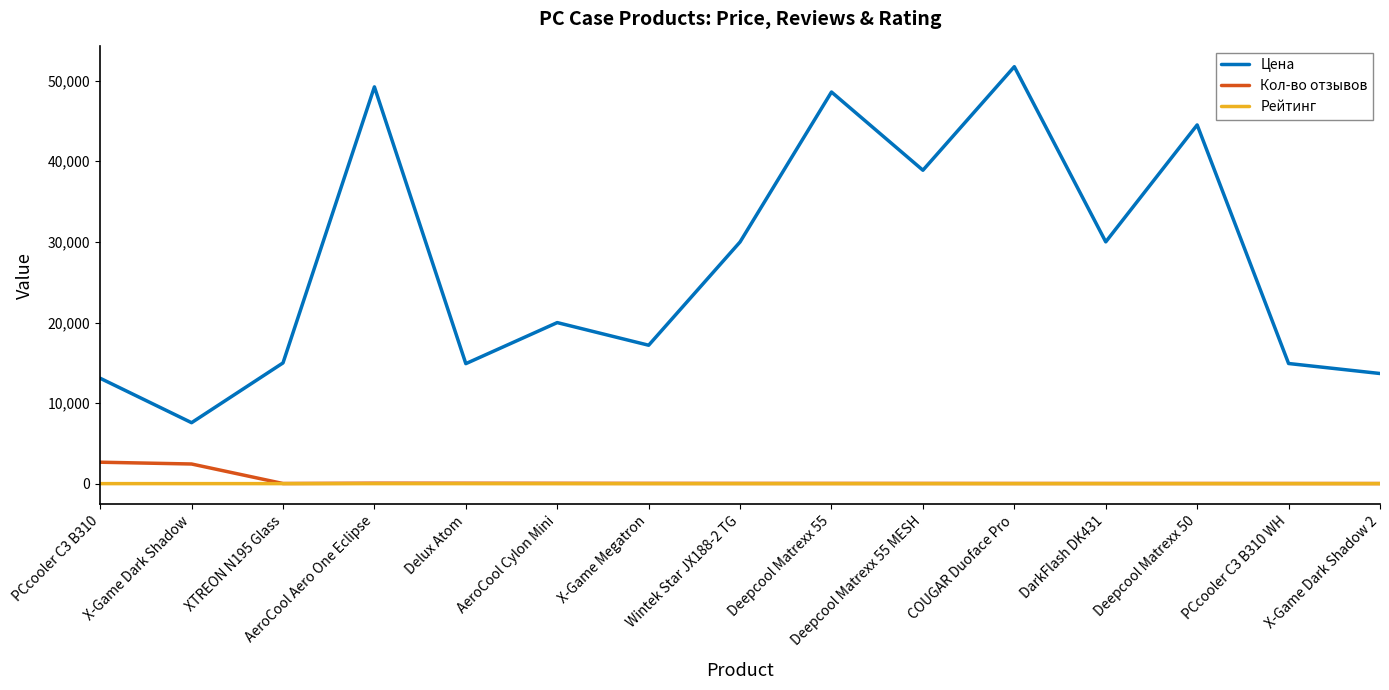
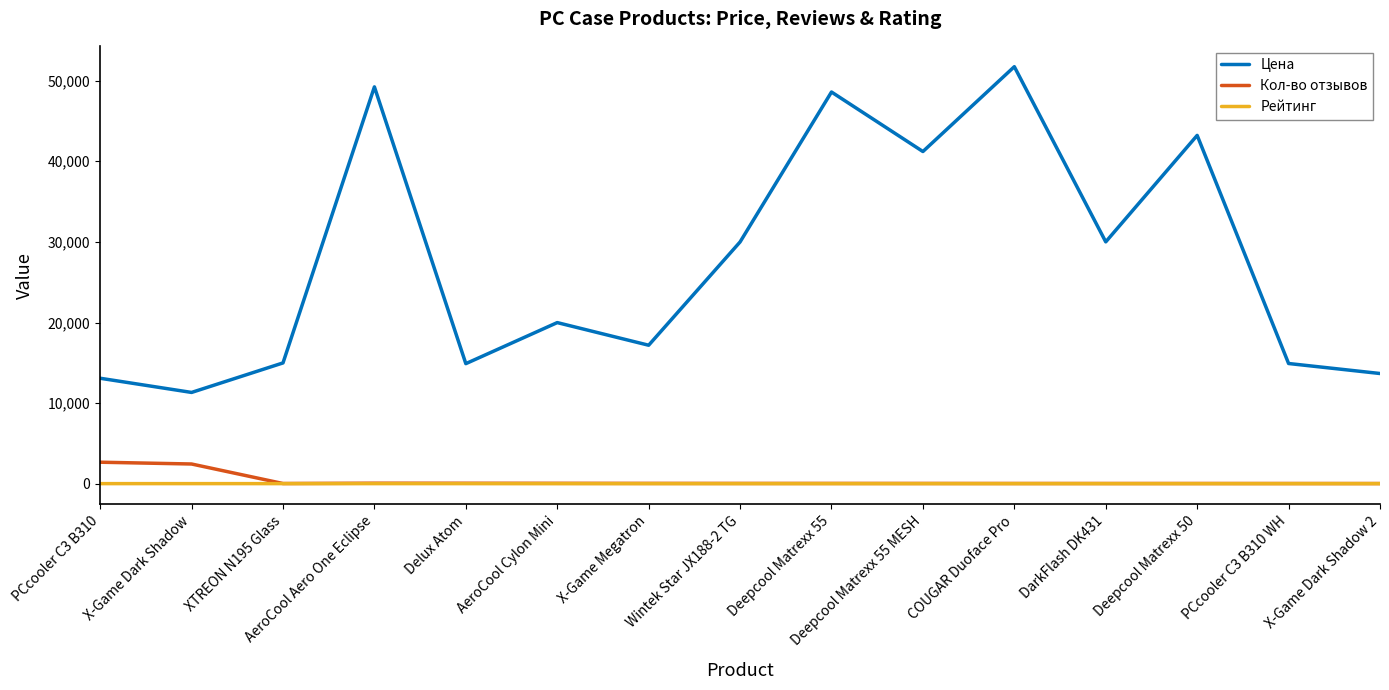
  {
    "Цена": {
      "PCcooler C3 B310": "13,000",
-     "X-Game Dark Shadow": "8,000",
+     "X-Game Dark Shadow": "11,000",
      "XTREON N195 Glass": "15,000",
      "AeroCool Aero One Eclipse": "49,000",
      "Delux Atom": "15,000",
      "AeroCool Cylon Mini": "20,000",
      "X-Game Megatron": "17,000",
      "Wintek Star JX188-2 TG": "30,000",
      "Deepcool Matrexx 55": "49,000",
-     "Deepcool Matrexx 55 MESH": "39,000",
+     "Deepcool Matrexx 55 MESH": "41,000",
      "COUGAR Duoface Pro": "52,000",
      "DarkFlash DK431": "30,000",
-     "Deepcool Matrexx 50": "44,000",
+     "Deepcool Matrexx 50": "43,000",
      "PCcooler C3 B310 WH": "15,000",
      "X-Game Dark Shadow 2": "14,000"
    },
    "Кол-во отзывов": {
      "PCcooler C3 B310": "3,000",
      "X-Game Dark Shadow": "2,000"
    },
    "Рейтинг": {
      "PCcooler C3 B310": "0",
      "X-Game Dark Shadow": "0"
    }
  }
